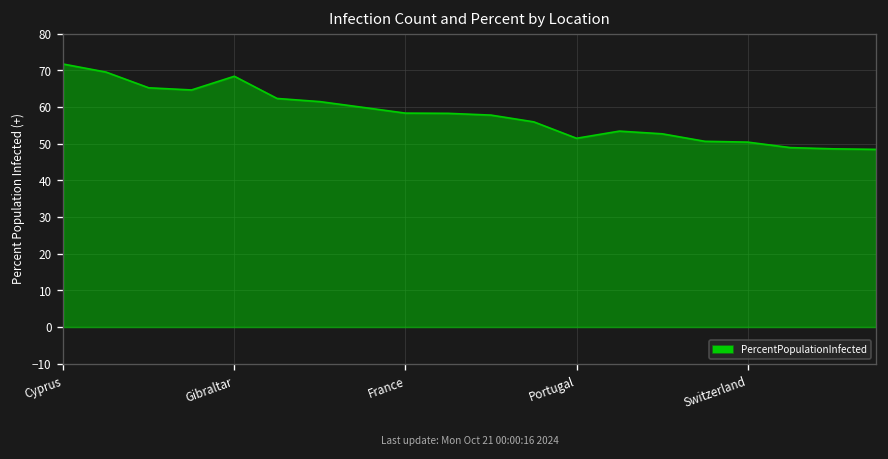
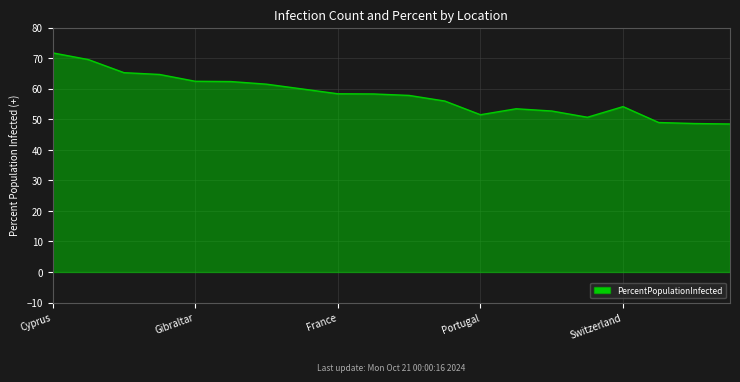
  {
    "Cyprus": 72,
-   "Gibraltar": 68,
+   "Gibraltar": 62,
    "France": 58,
    "Portugal": 51,
-   "Switzerland": 50
+   "Switzerland": 54
  }
